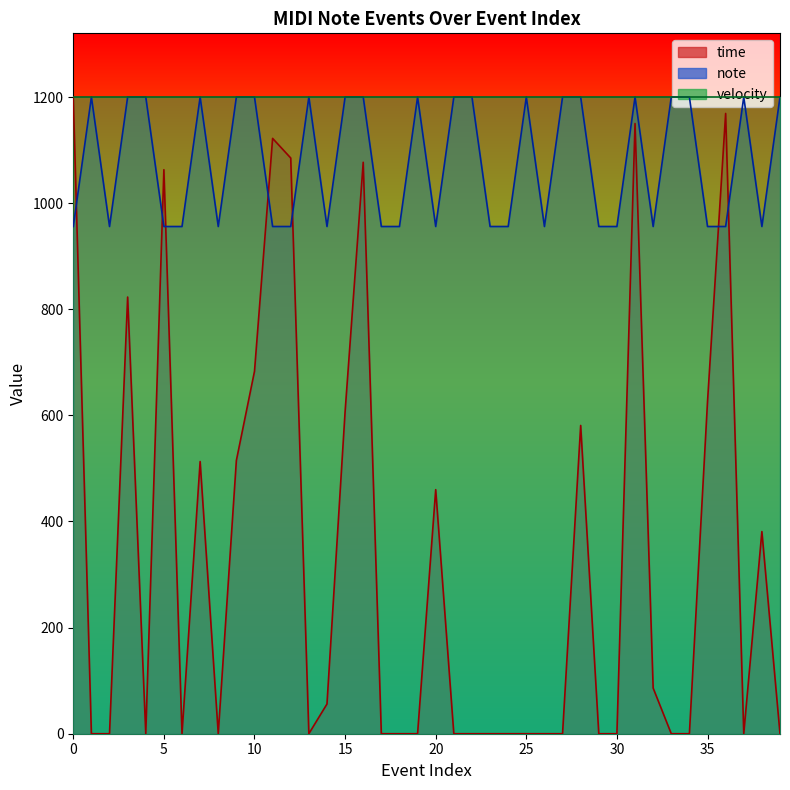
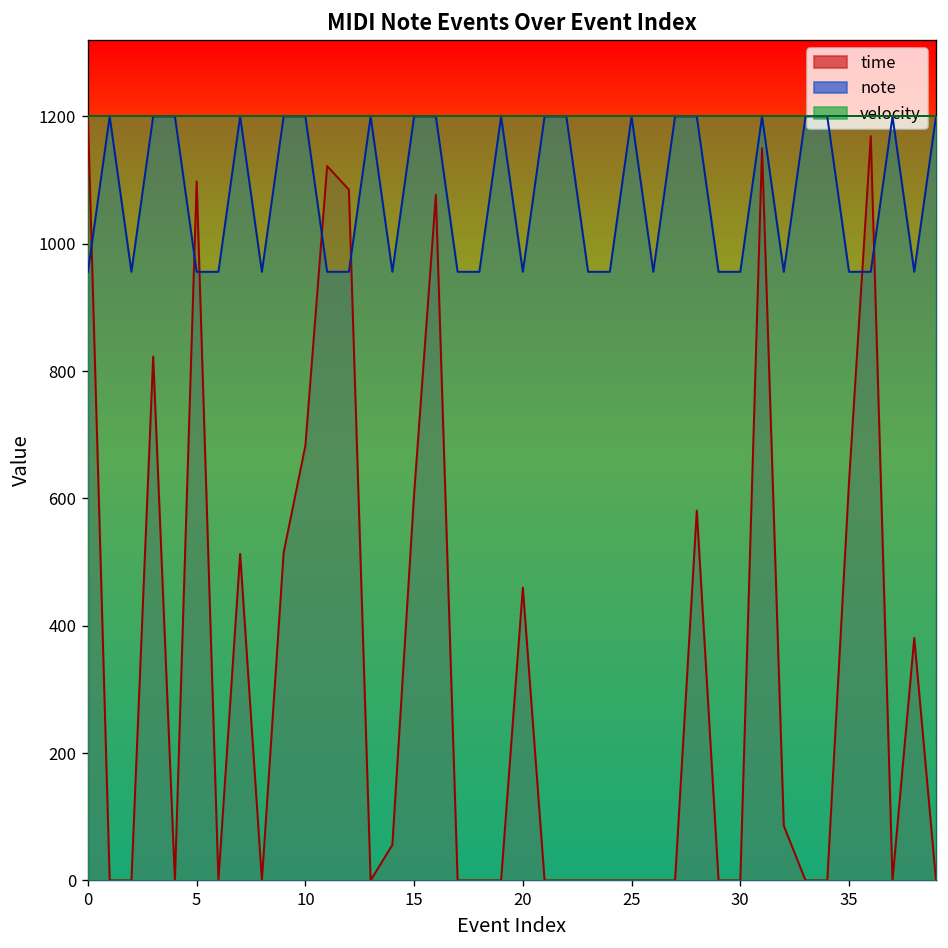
  {
    "time": {
-     "5": 1060,
+     "5": 1100,
      "10": 680,
      "15": 610,
      "20": 460,
      "25": 0,
      "30": 0,
      "35": 630
    },
    "note": {
      "0": 960,
      "5": 960,
      "20": 960,
      "30": 960,
      "35": 960
    },
    "velocity": {
      "5": 1200,
      "20": 1200,
      "30": 1200
    }
  }
